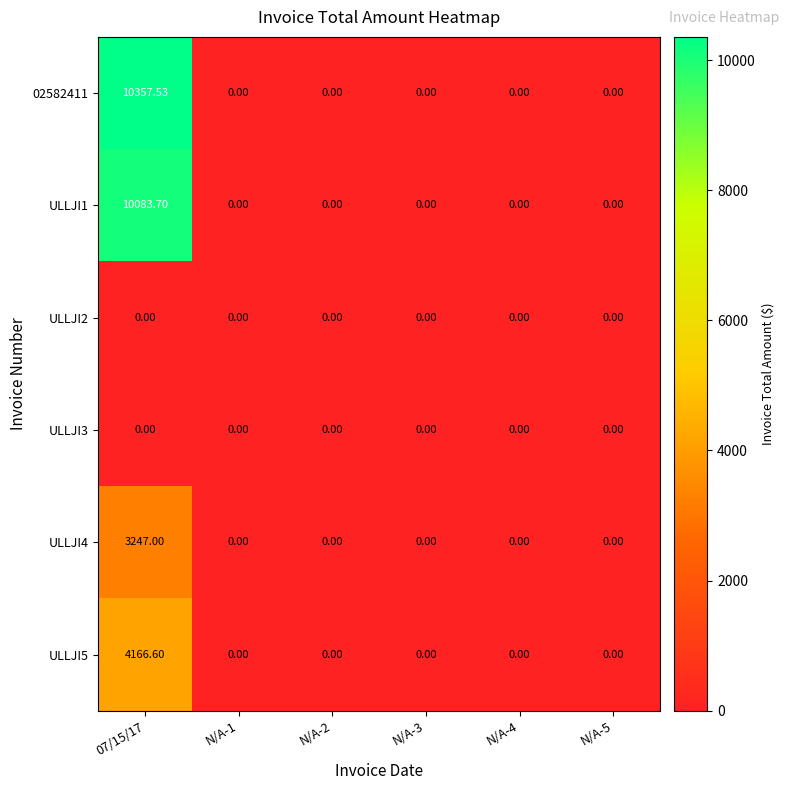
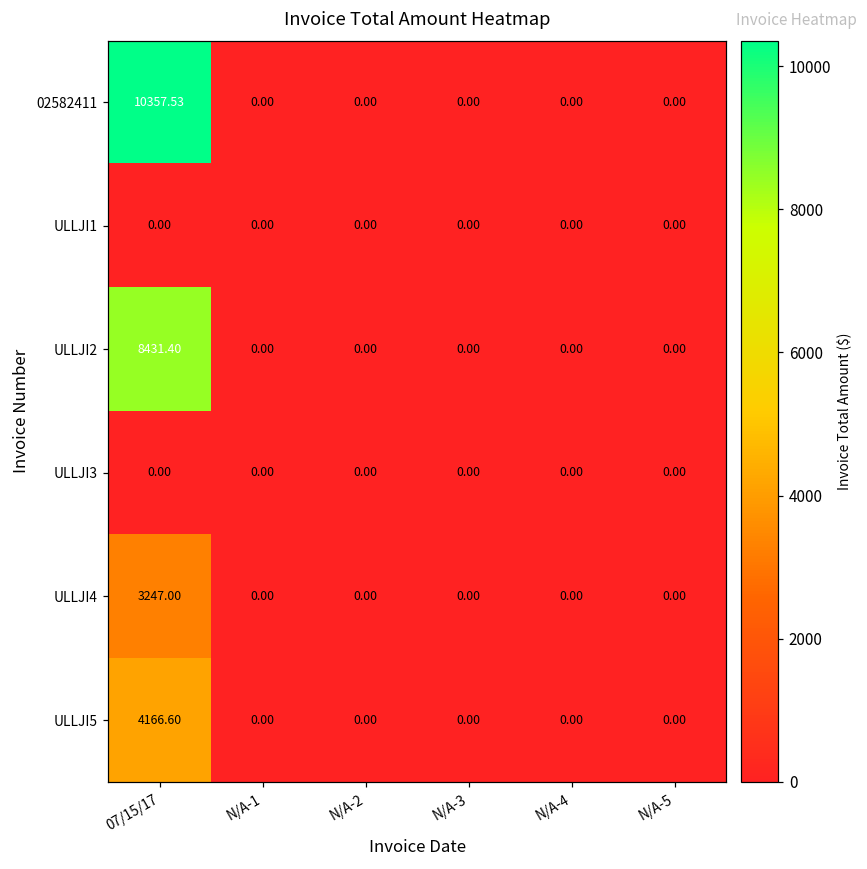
  {
    "02582411": {
      "07/15/17": 10357.53,
      "N/A-1": 0.00,
      "N/A-2": 0.00,
      "N/A-3": 0.00,
      "N/A-4": 0.00,
      "N/A-5": 0.00
    },
    "ULLJI1": {
-     "07/15/17": 10083.70,
+     "07/15/17": 0.00,
      "N/A-1": 0.00,
      "N/A-2": 0.00,
      "N/A-3": 0.00,
      "N/A-4": 0.00,
      "N/A-5": 0.00
    },
    "ULLJI2": {
-     "07/15/17": 0.00,
+     "07/15/17": 8431.40,
      "N/A-1": 0.00,
      "N/A-2": 0.00,
      "N/A-3": 0.00,
      "N/A-4": 0.00,
      "N/A-5": 0.00
    },
    "ULLJI3": {
      "07/15/17": 0.00,
      "N/A-1": 0.00,
      "N/A-2": 0.00,
      "N/A-3": 0.00,
      "N/A-4": 0.00,
      "N/A-5": 0.00
    },
    "ULLJI4": {
      "07/15/17": 3247.00,
      "N/A-1": 0.00,
      "N/A-2": 0.00,
      "N/A-3": 0.00,
      "N/A-4": 0.00,
      "N/A-5": 0.00
    },
    "ULLJI5": {
      "07/15/17": 4166.60,
      "N/A-1": 0.00,
      "N/A-2": 0.00,
      "N/A-3": 0.00,
      "N/A-4": 0.00,
      "N/A-5": 0.00
    }
  }
